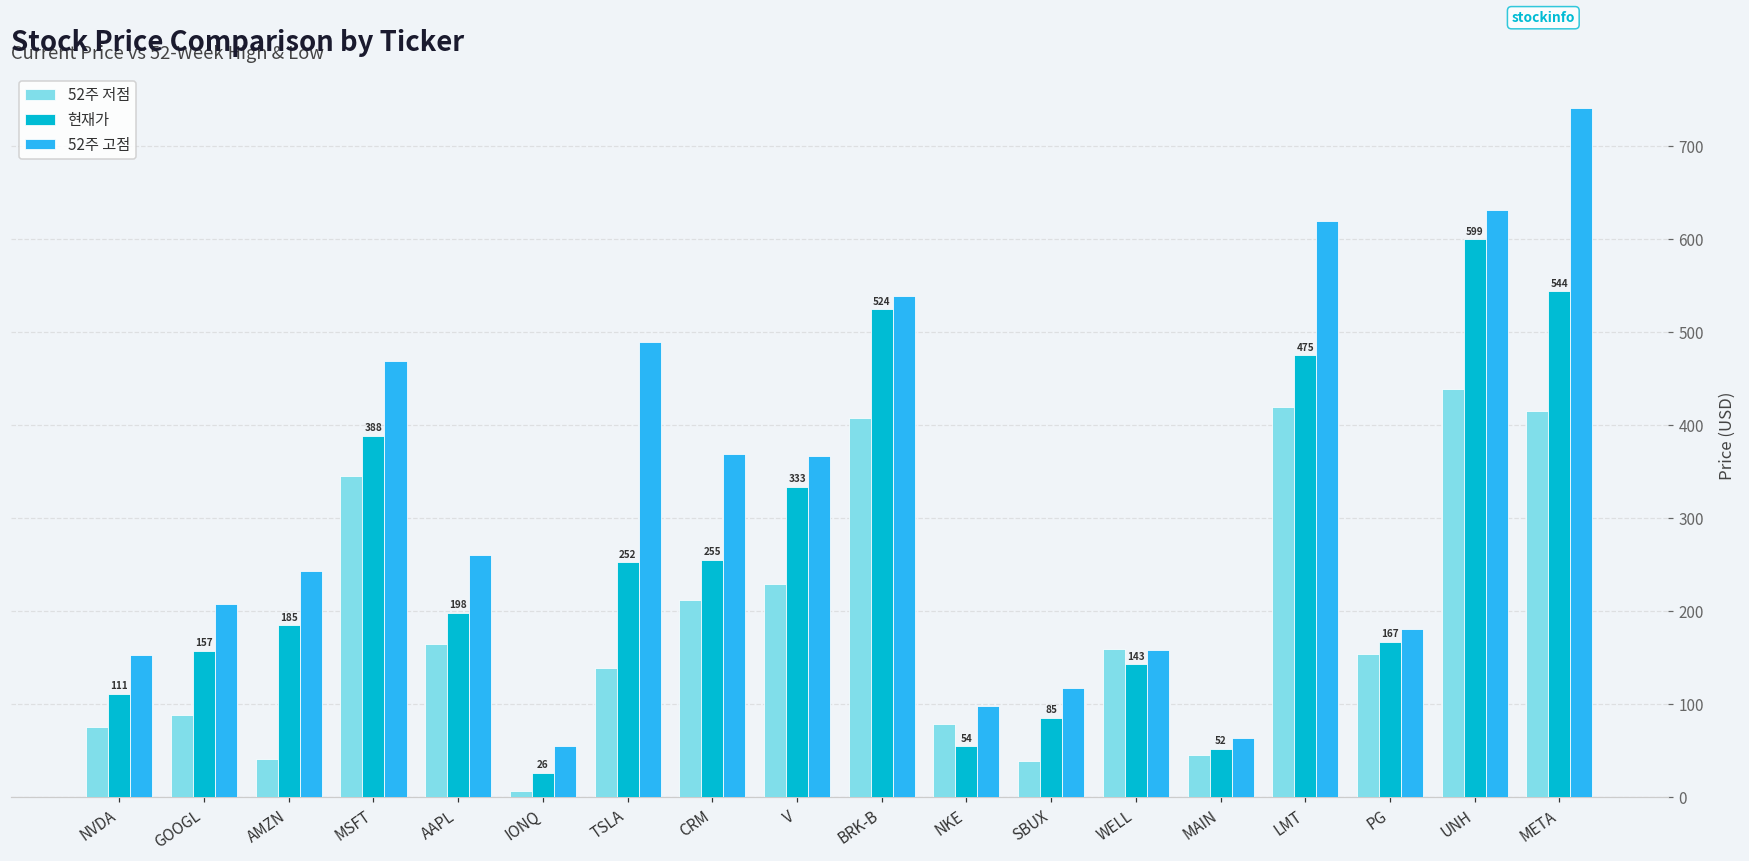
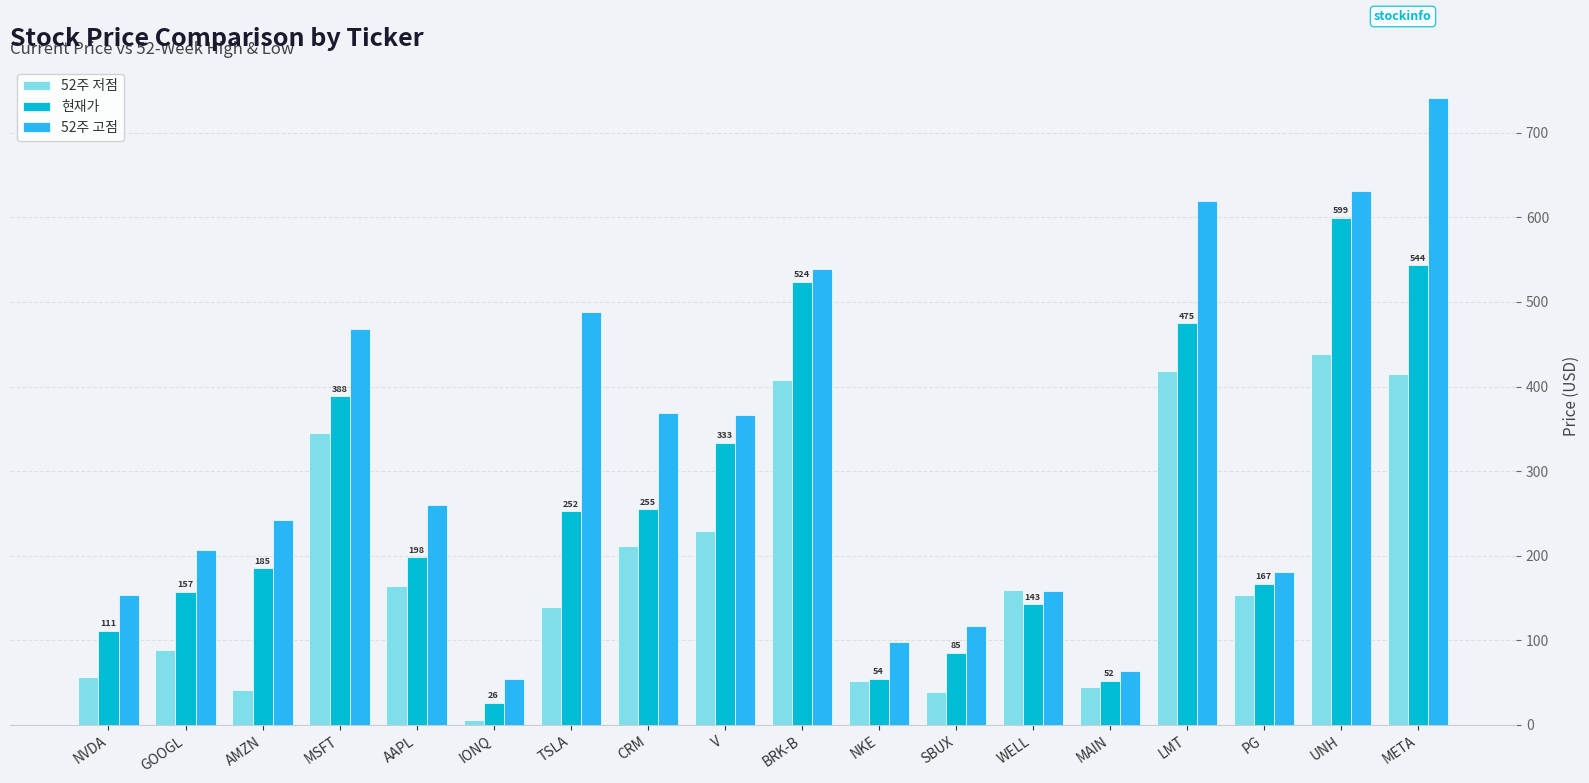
  {
    "52주 저점": {
-     "NVDA": 80,
+     "NVDA": 60,
      "GOOGL": 90,
      "AMZN": 40,
      "MSFT": 340,
      "AAPL": 160,
      "IONQ": 10,
      "TSLA": 140,
      "CRM": 210,
      "V": 230,
      "BRK-B": 410,
-     "NKE": 80,
+     "NKE": 50,
      "SBUX": 40,
      "WELL": 160,
      "MAIN": 50,
      "LMT": 420,
      "PG": 150,
      "UNH": 440,
      "META": 410
    }
  }
